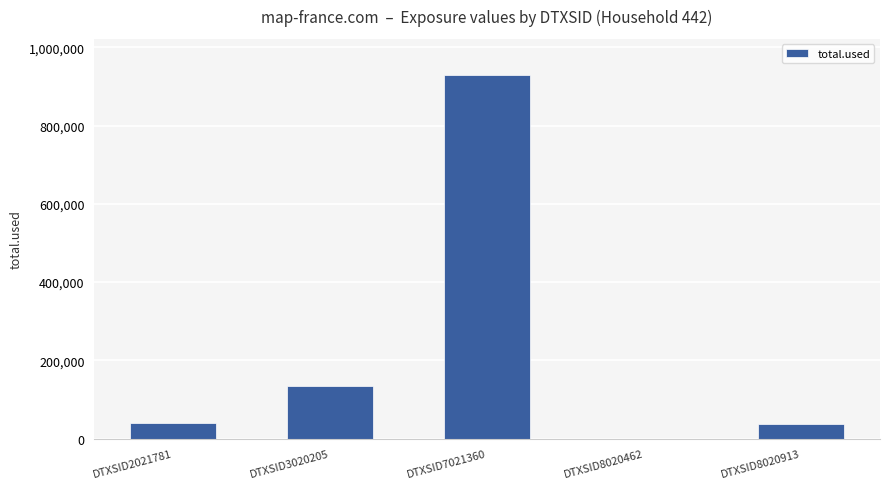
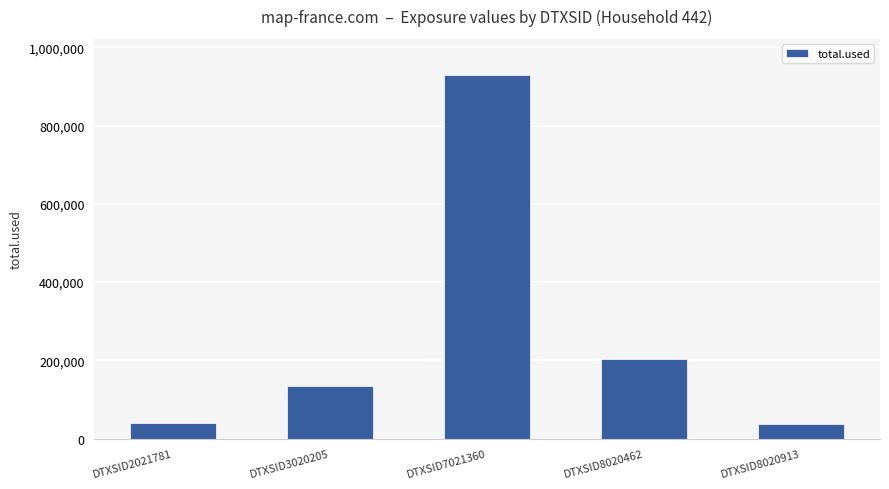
  {
    "DTXSID2021781": "40,000",
    "DTXSID3020205": "130,000",
    "DTXSID7021360": "930,000",
-   "DTXSID8020462": "0",
+   "DTXSID8020462": "200,000",
    "DTXSID8020913": "40,000"
  }
